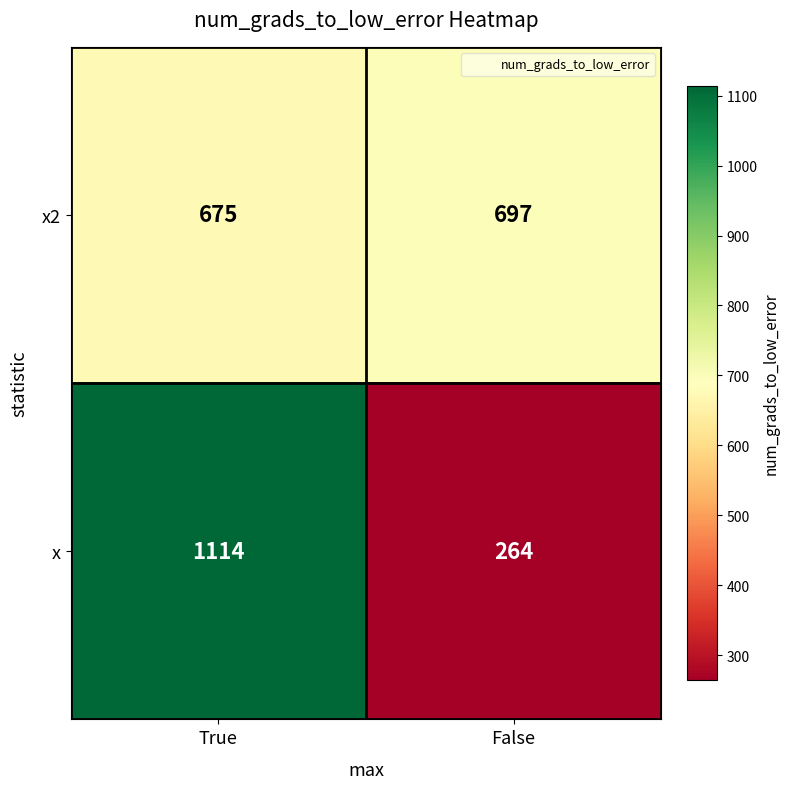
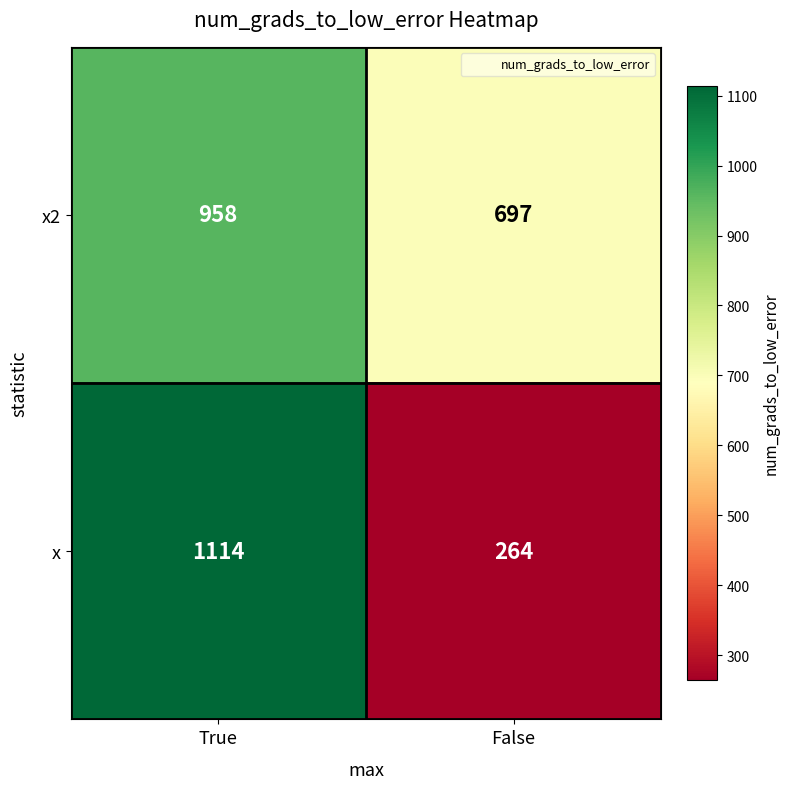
  {
    "x2": {
-     "True": 675,
+     "True": 958,
      "False": 697
    },
    "x": {
      "True": 1114,
      "False": 264
    }
  }
